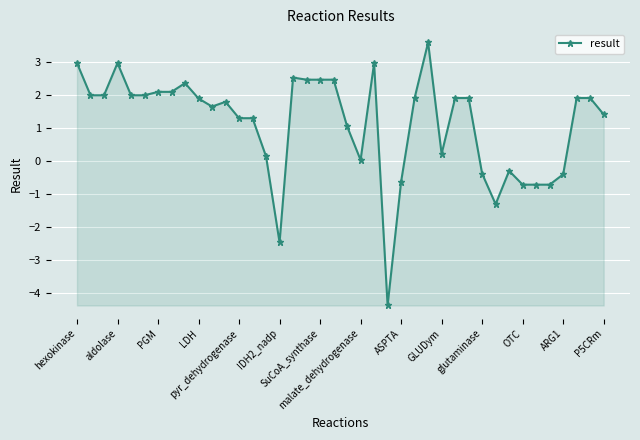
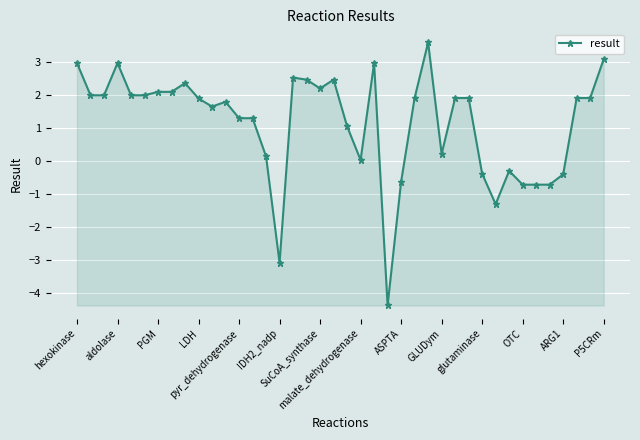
  {
    "hexokinase": 3.0,
    "aldolase": 3.0,
    "PGM": 2.1,
    "LDH": 1.9,
    "pyr_dehydrogenase": 1.3,
-   "IDH2_nadp": -2.5,
-   "SuCoA_synthase": 2.5,
+   "IDH2_nadp": -3.1,
+   "SuCoA_synthase": 2.2,
    "malate_dehydrogenase": 0.0,
    "ASPTA": -0.6,
    "GLUDym": 0.2,
    "glutaminase": -0.4,
    "OTC": -0.7,
    "ARG1": -0.4,
-   "P5CRm": 1.4
+   "P5CRm": 3.1
  }
